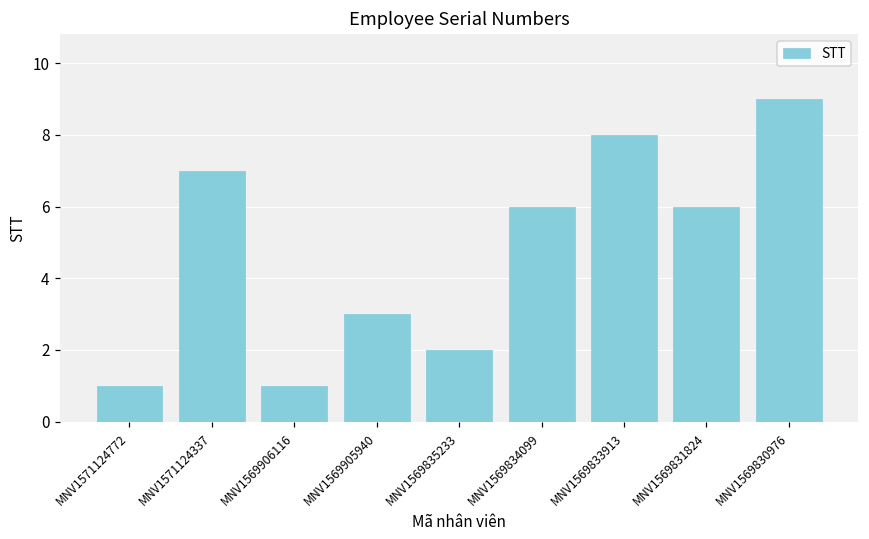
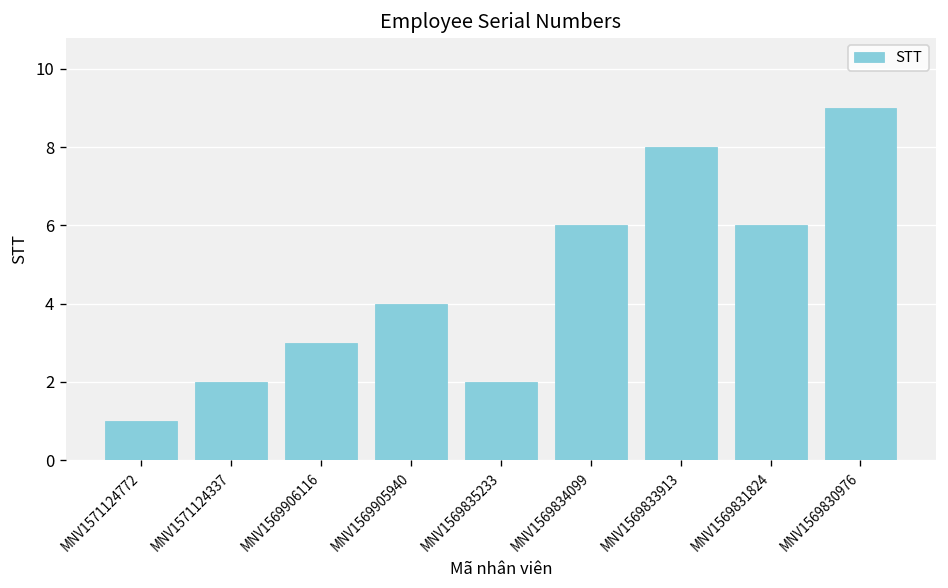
  {
    "MNV1571124772": 1,
-   "MNV1571124337": 7,
-   "MNV1569906116": 1,
-   "MNV1569905940": 3,
+   "MNV1571124337": 2,
+   "MNV1569906116": 3,
+   "MNV1569905940": 4,
    "MNV1569835233": 2,
    "MNV1569834099": 6,
    "MNV1569833913": 8,
    "MNV1569831824": 6,
    "MNV1569830976": 9
  }
